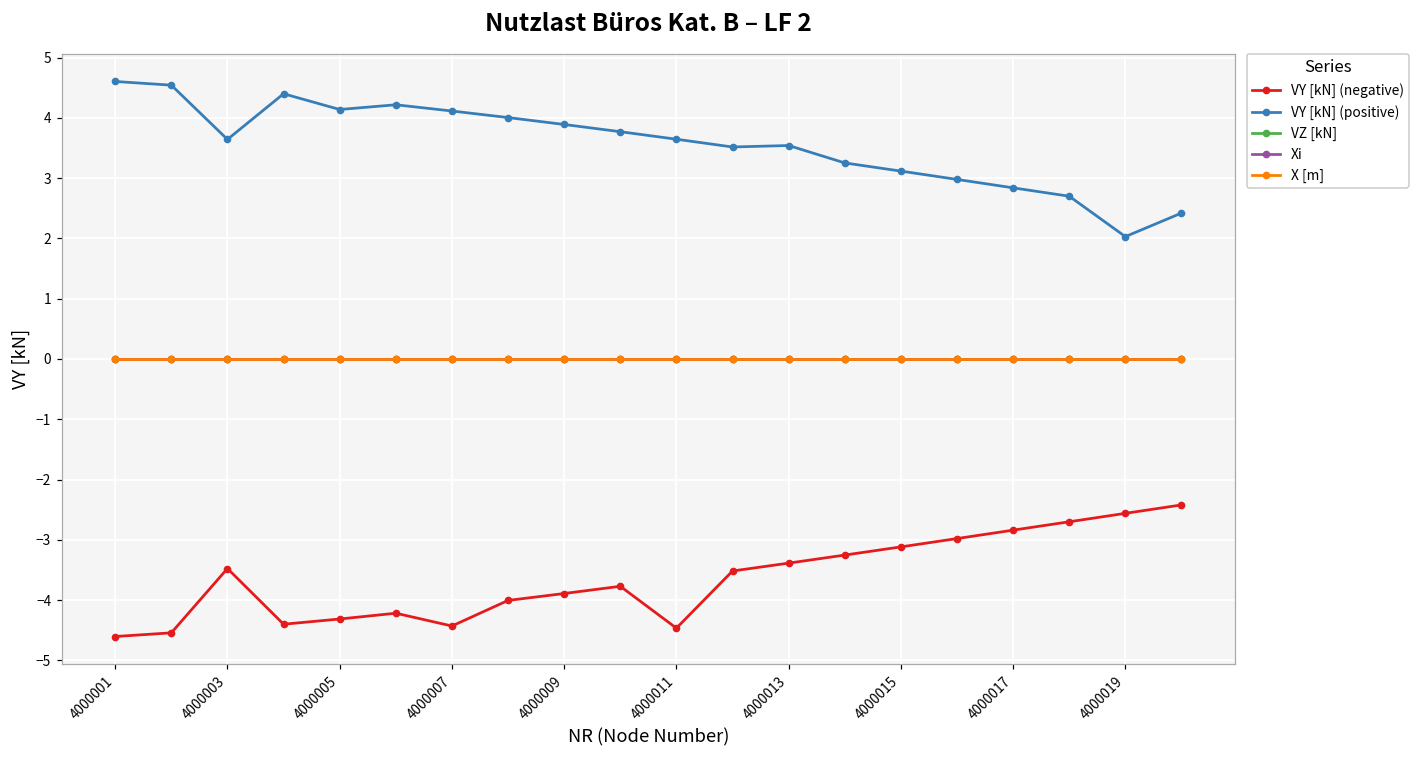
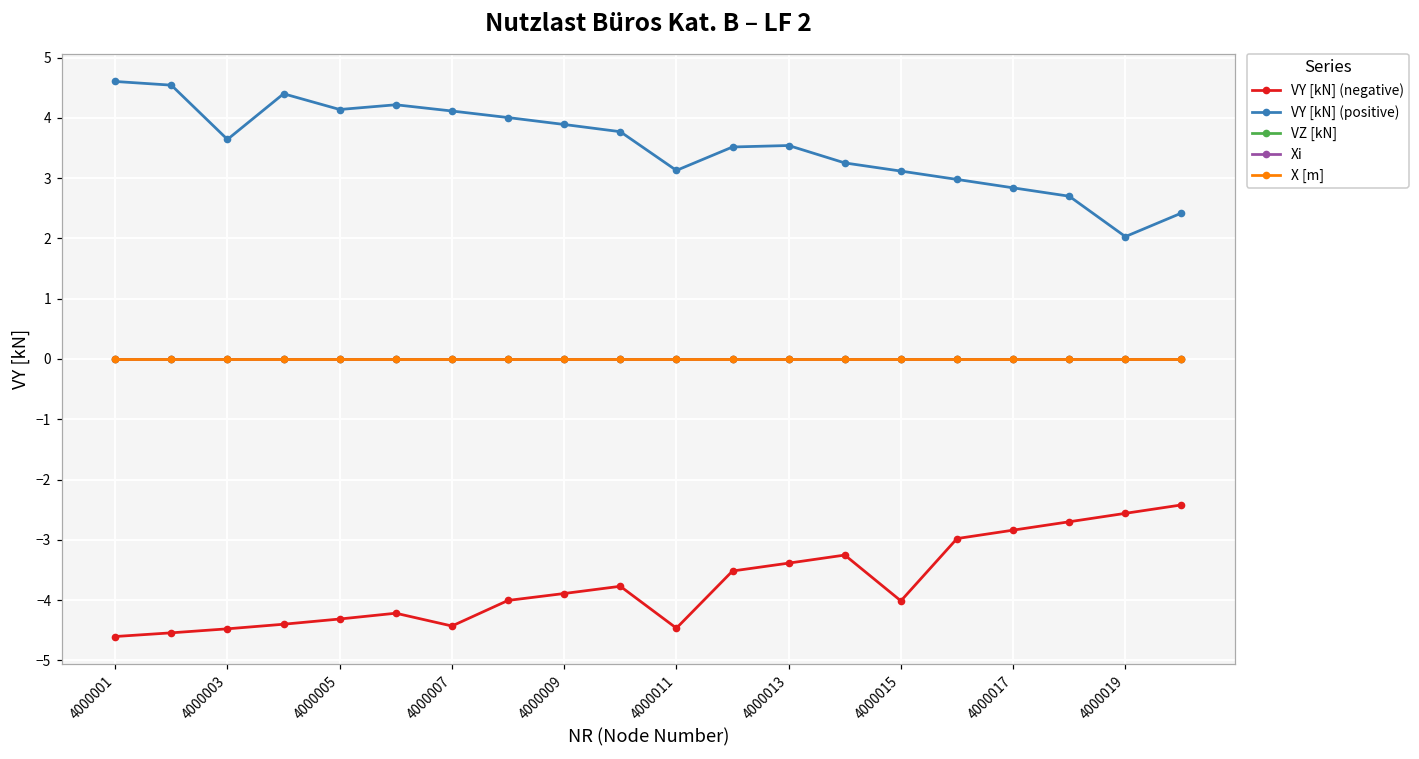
  {
    "VY [kN] (negative)": {
      "4000001": -4.6,
-     "4000003": -3.5,
+     "4000003": -4.5,
      "4000005": -4.3,
      "4000007": -4.4,
      "4000009": -3.9,
      "4000011": -4.5,
      "4000013": -3.4,
-     "4000015": -3.1,
+     "4000015": -4.0,
      "4000017": -2.8,
      "4000019": -2.6
    },
    "VY [kN] (positive)": {
      "4000001": 4.6,
      "4000003": 3.6,
      "4000005": 4.1,
      "4000007": 4.1,
      "4000009": 3.9,
-     "4000011": 3.6,
+     "4000011": 3.1,
      "4000013": 3.5,
      "4000015": 3.1,
      "4000017": 2.8,
      "4000019": 2.0
    },
    "X [m]": {
      "4000001": 0.0,
      "4000003": 0.0,
      "4000005": 0.0,
      "4000007": 0.0,
      "4000009": 0.0,
      "4000011": 0.0,
      "4000013": 0.0,
      "4000015": 0.0,
      "4000017": 0.0,
      "4000019": 0.0
    }
  }
